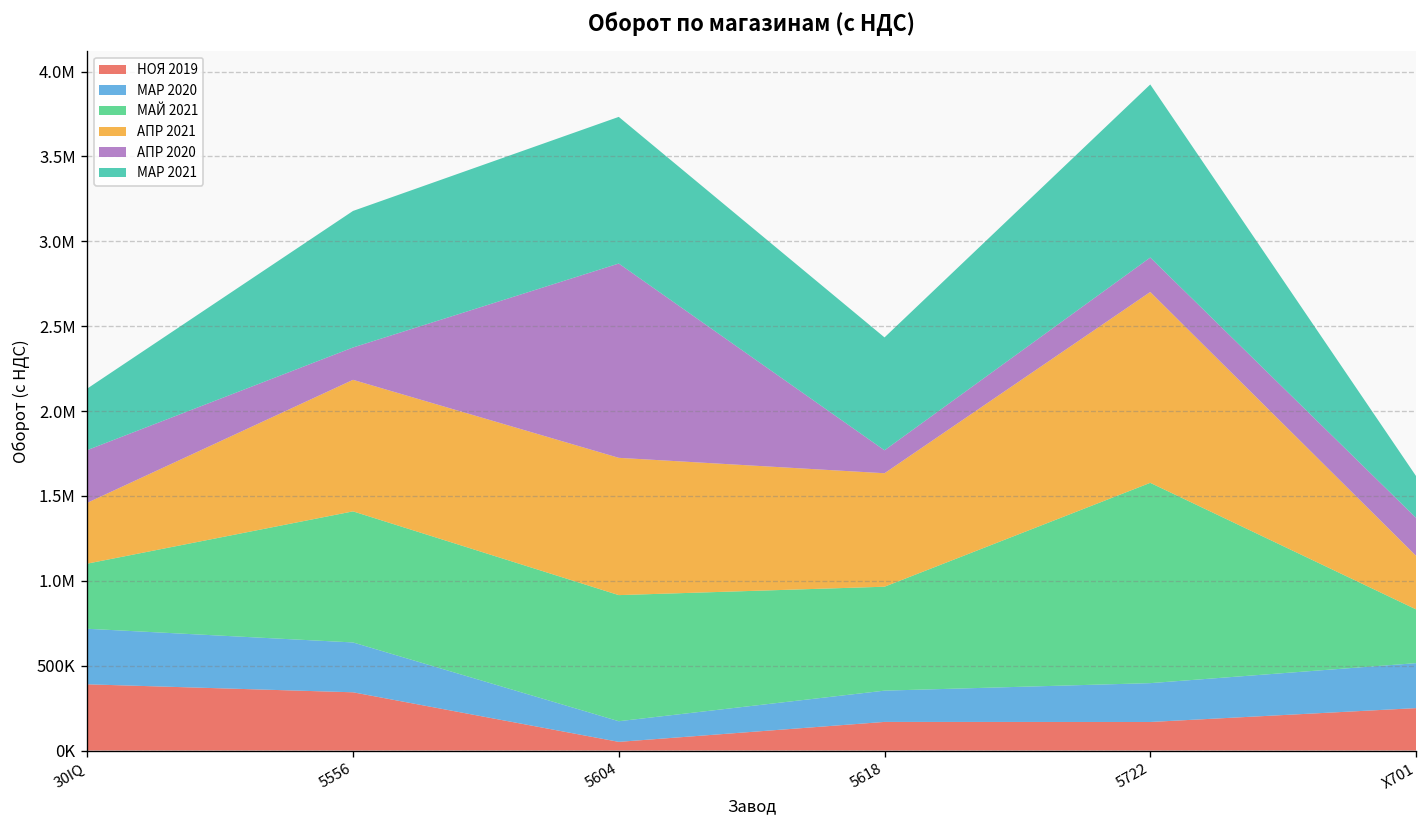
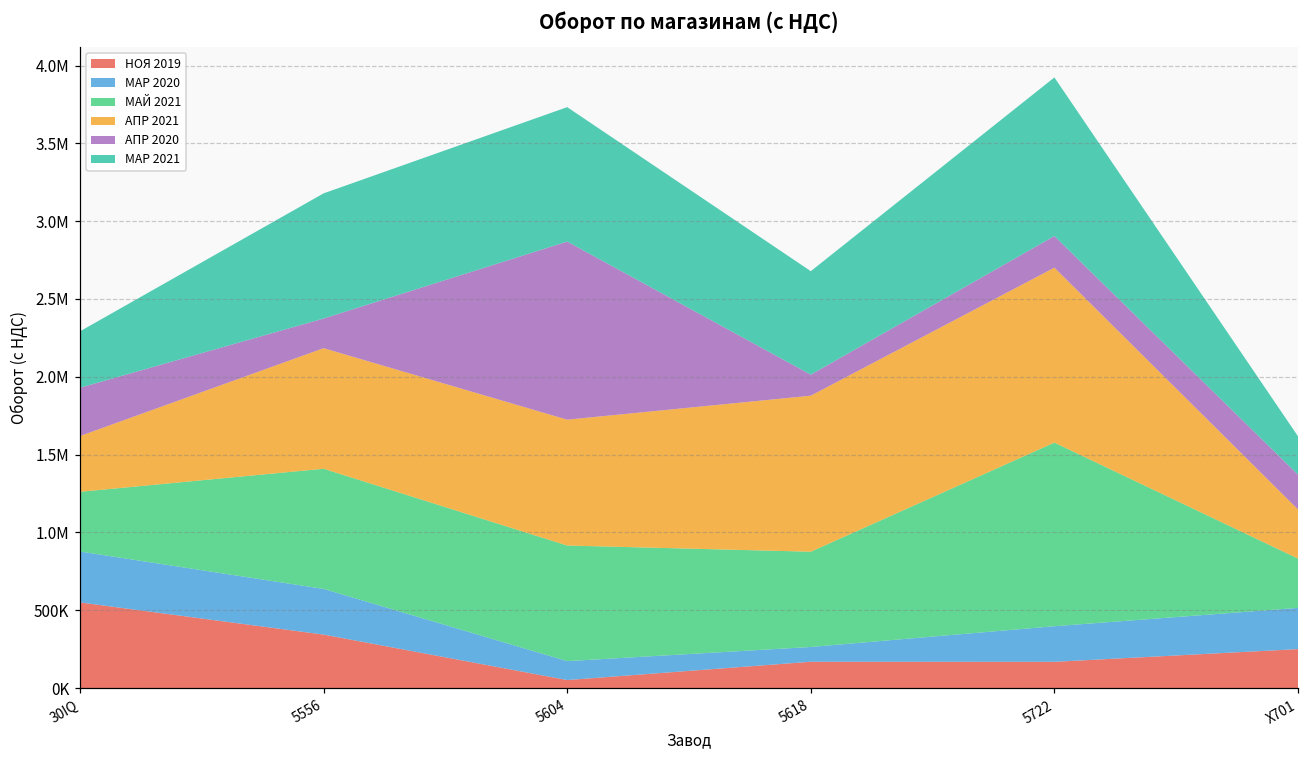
  {
    "НОЯ 2019": {
-     "30IQ": 390000,
+     "30IQ": 550000,
      "5556": 340000,
      "5604": 50000,
      "5618": 170000,
      "5722": 170000,
      "X701": 250000
    },
    "МАР 2020": {
      "30IQ": 330000,
      "5556": 290000,
      "5604": 120000,
-     "5618": 180000,
+     "5618": 90000,
      "5722": 230000,
      "X701": 260000
    },
    "АПР 2021": {
      "30IQ": 360000,
      "5556": 770000,
      "5604": 810000,
-     "5618": 670000,
+     "5618": 1000000,
      "5722": 1120000,
      "X701": 320000
    },
    "АПР 2020": {
      "30IQ": 310000,
      "5556": 190000,
      "5604": 1140000,
      "5618": 140000,
      "5722": 200000,
      "X701": 220000
    }
  }
